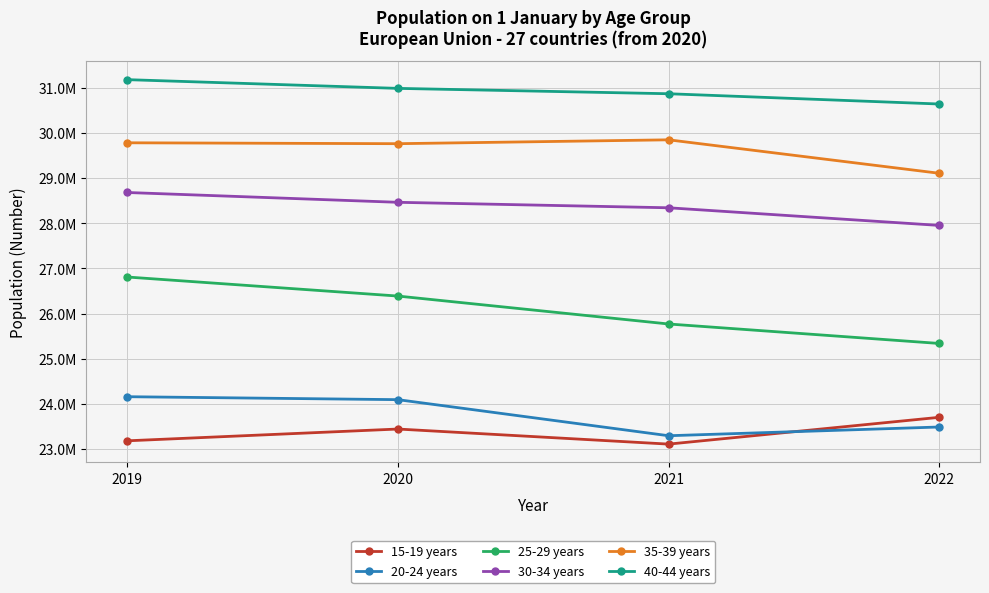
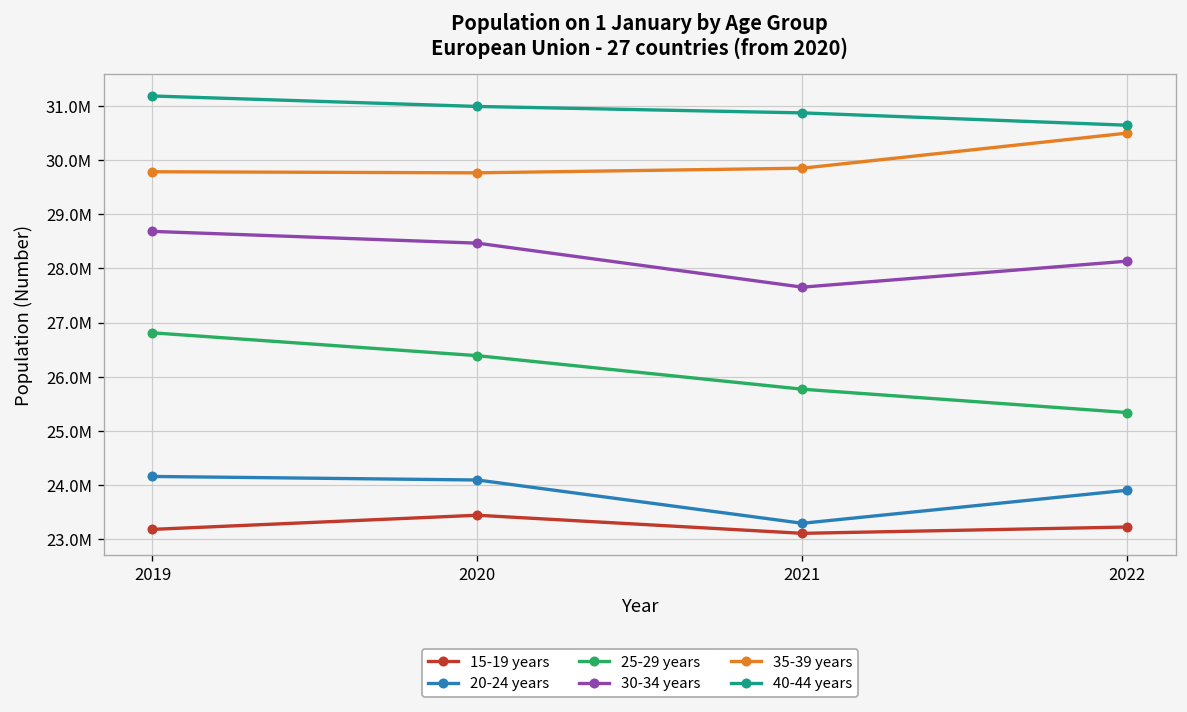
  {
    "15-19 years": {
      "2019": 23200000,
      "2020": 23400000,
      "2021": 23100000,
-     "2022": 23700000
+     "2022": 23200000
    },
    "20-24 years": {
      "2019": 24200000,
      "2020": 24100000,
      "2021": 23300000,
-     "2022": 23500000
+     "2022": 23900000
    },
    "30-34 years": {
      "2019": 28700000,
      "2020": 28500000,
-     "2021": 28300000,
-     "2022": 28000000
+     "2021": 27700000,
+     "2022": 28100000
    },
    "35-39 years": {
      "2019": 29800000,
      "2020": 29800000,
      "2021": 29900000,
-     "2022": 29100000
+     "2022": 30500000
    }
  }
